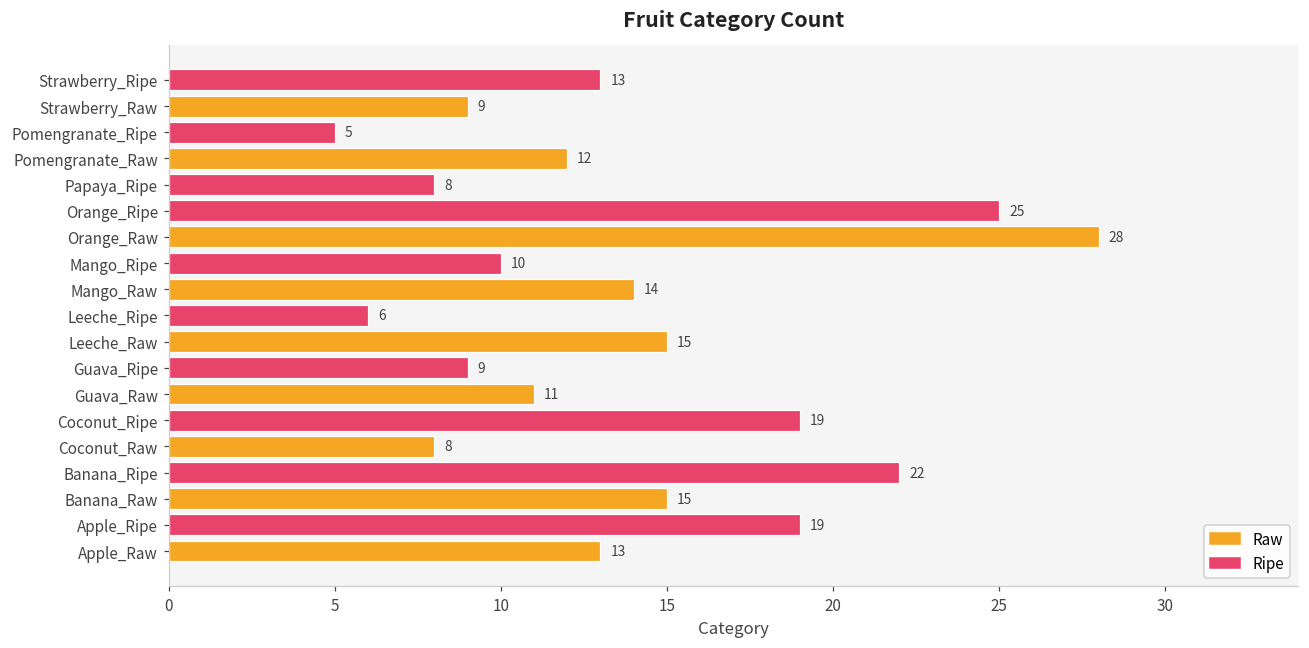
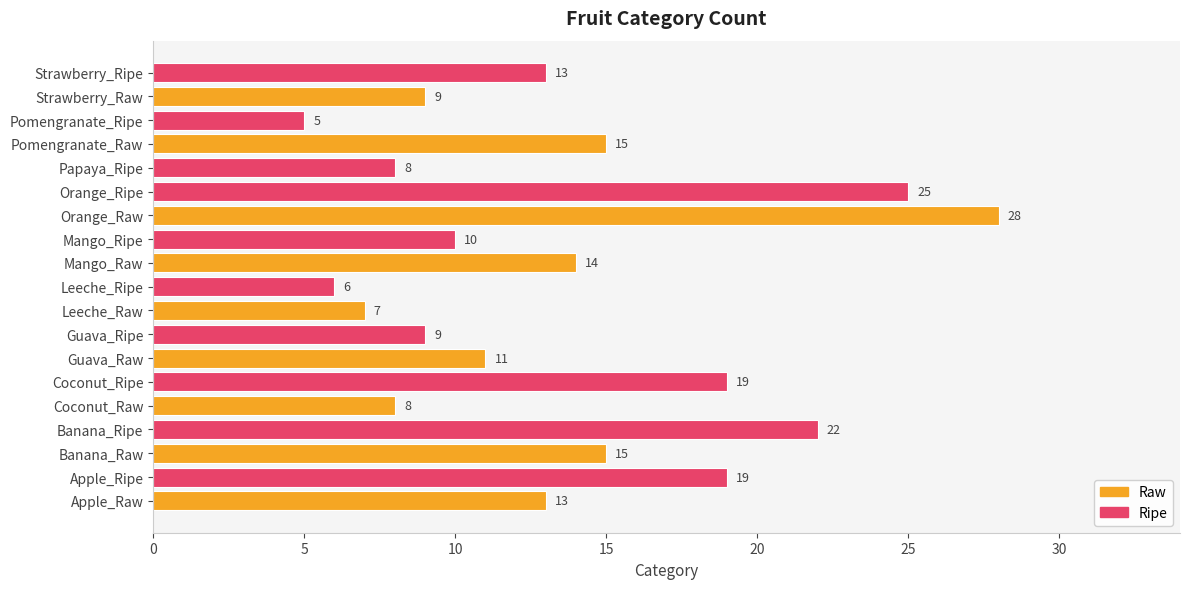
  {
    "Strawberry_Ripe": 13,
    "Strawberry_Raw": 9,
    "Pomengranate_Ripe": 5,
-   "Pomengranate_Raw": 12,
+   "Pomengranate_Raw": 15,
    "Papaya_Ripe": 8,
    "Orange_Ripe": 25,
    "Orange_Raw": 28,
    "Mango_Ripe": 10,
    "Mango_Raw": 14,
    "Leeche_Ripe": 6,
-   "Leeche_Raw": 15,
+   "Leeche_Raw": 7,
    "Guava_Ripe": 9,
    "Guava_Raw": 11,
    "Coconut_Ripe": 19,
    "Coconut_Raw": 8,
    "Banana_Ripe": 22,
    "Banana_Raw": 15,
    "Apple_Ripe": 19,
    "Apple_Raw": 13
  }
